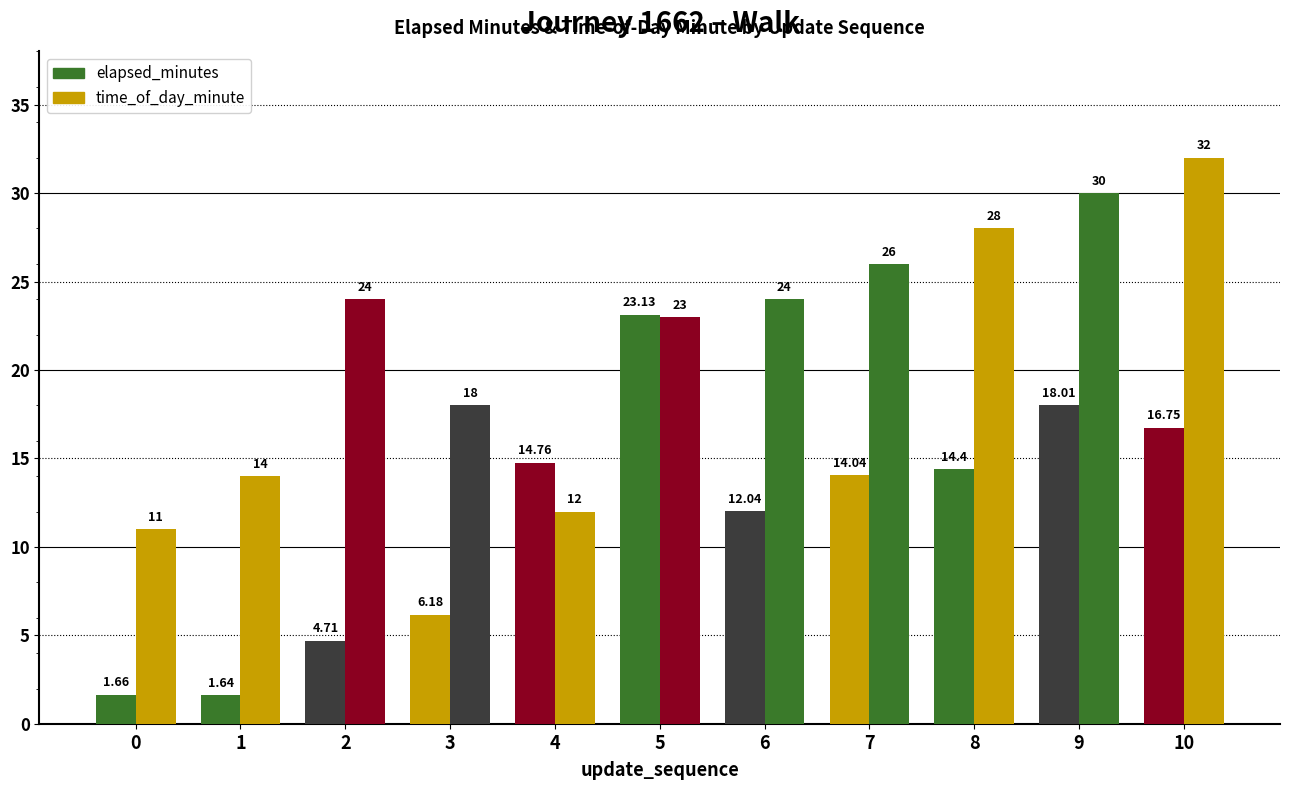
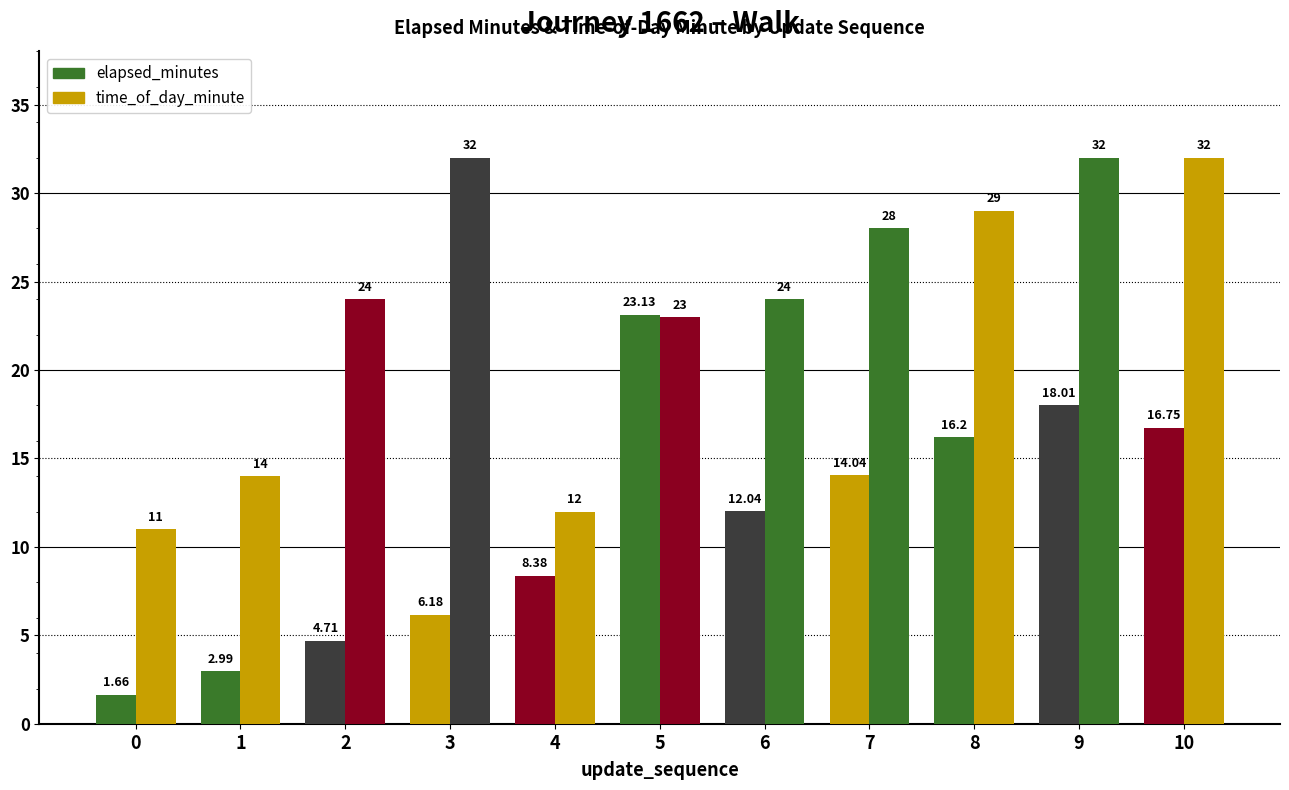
  {
    "elapsed_minutes": {
      "0": 1.66,
-     "1": 1.64,
+     "1": 2.99,
      "2": 4.71,
      "3": 6.18,
-     "4": 14.76,
+     "4": 8.38,
      "5": 23.13,
      "6": 12.04,
      "7": 14.04,
-     "8": 14.4,
+     "8": 16.2,
      "9": 18.01,
      "10": 16.75
    },
    "time_of_day_minute": {
      "0": 11,
      "1": 14,
      "2": 24,
-     "3": 18,
+     "3": 32,
      "4": 12,
      "5": 23,
      "6": 24,
-     "7": 26,
-     "8": 28,
-     "9": 30,
+     "7": 28,
+     "8": 29,
+     "9": 32,
      "10": 32
    }
  }
